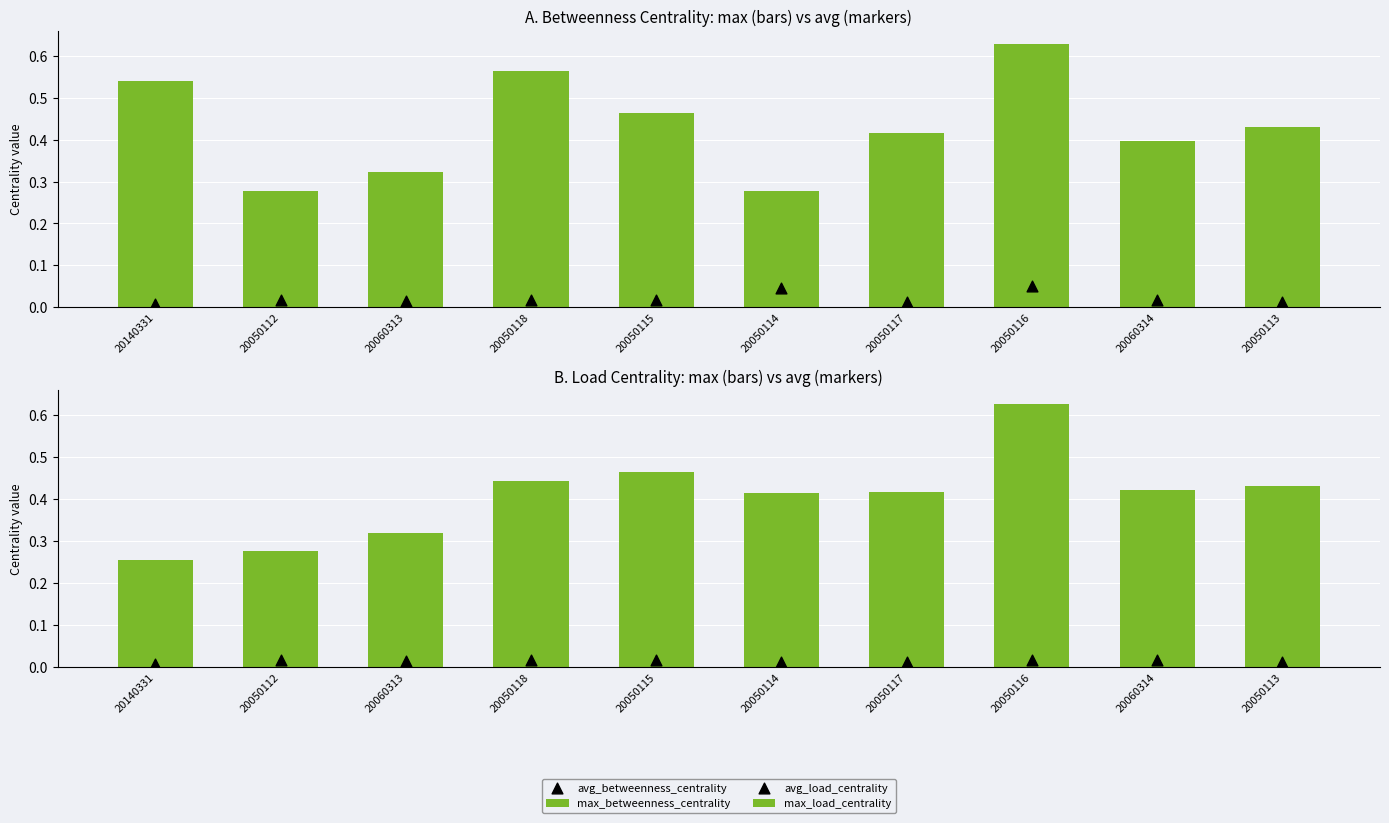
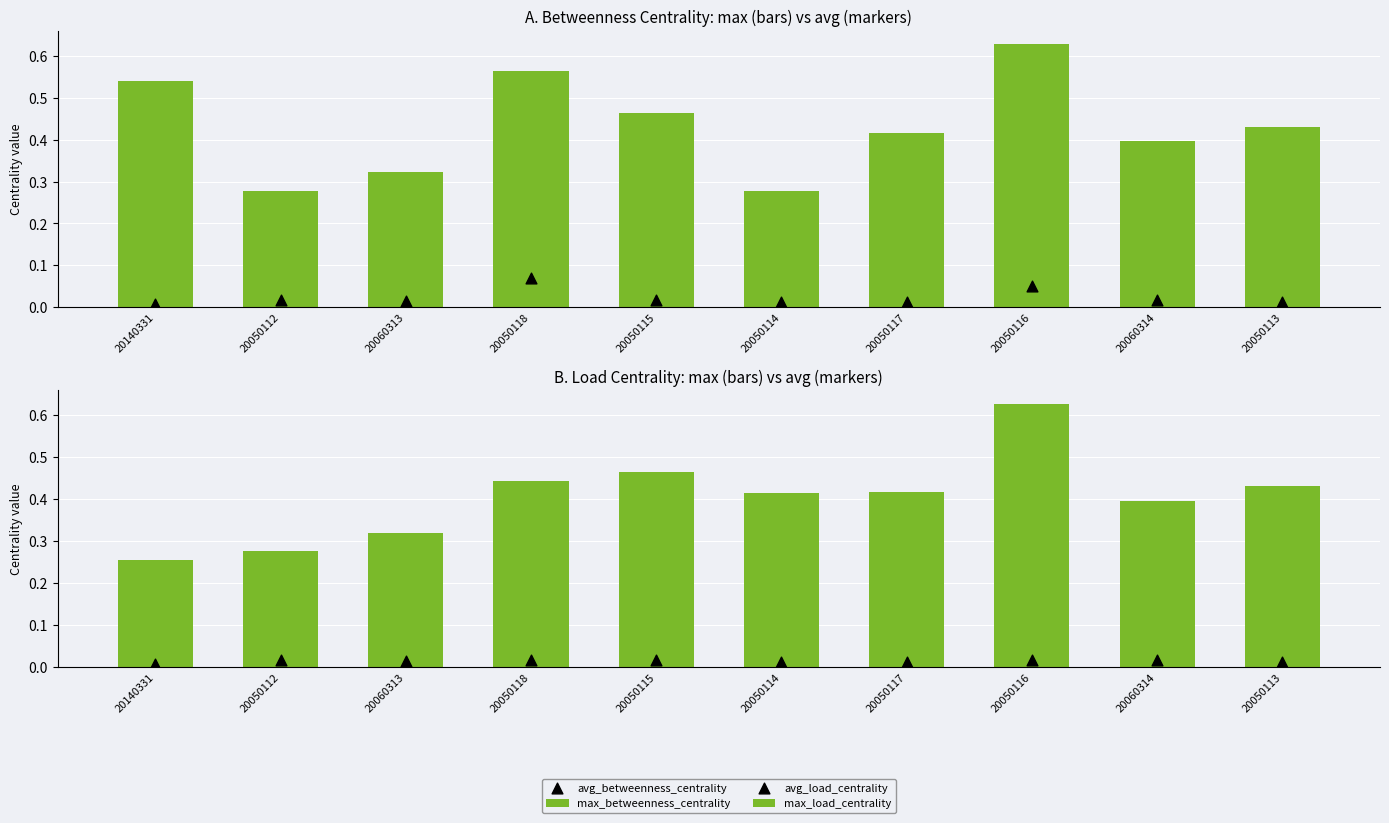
  {
    "A. Betweenness Centrality: max (bars) vs avg (markers)": {
      "max_betweenness_centrality": {
        "20140331": 0.54,
        "20050112": 0.28,
        "20060313": 0.32,
        "20050118": 0.56,
        "20050115": 0.46,
        "20050114": 0.28,
        "20050117": 0.42,
        "20050116": 0.63,
        "20060314": 0.40,
        "20050113": 0.43
      },
      "avg_betweenness_centrality": {
-       "20050118": 0.02,
-       "20050114": 0.05
+       "20050118": 0.07,
+       "20050114": 0.01
      }
    },
    "B. Load Centrality: max (bars) vs avg (markers)": {
      "max_load_centrality": {
        "20140331": 0.26,
        "20050112": 0.28,
        "20060313": 0.32,
        "20050118": 0.44,
        "20050115": 0.47,
        "20050114": 0.41,
        "20050117": 0.42,
        "20050116": 0.63,
-       "20060314": 0.42,
+       "20060314": 0.40,
        "20050113": 0.43
      }
    }
  }
